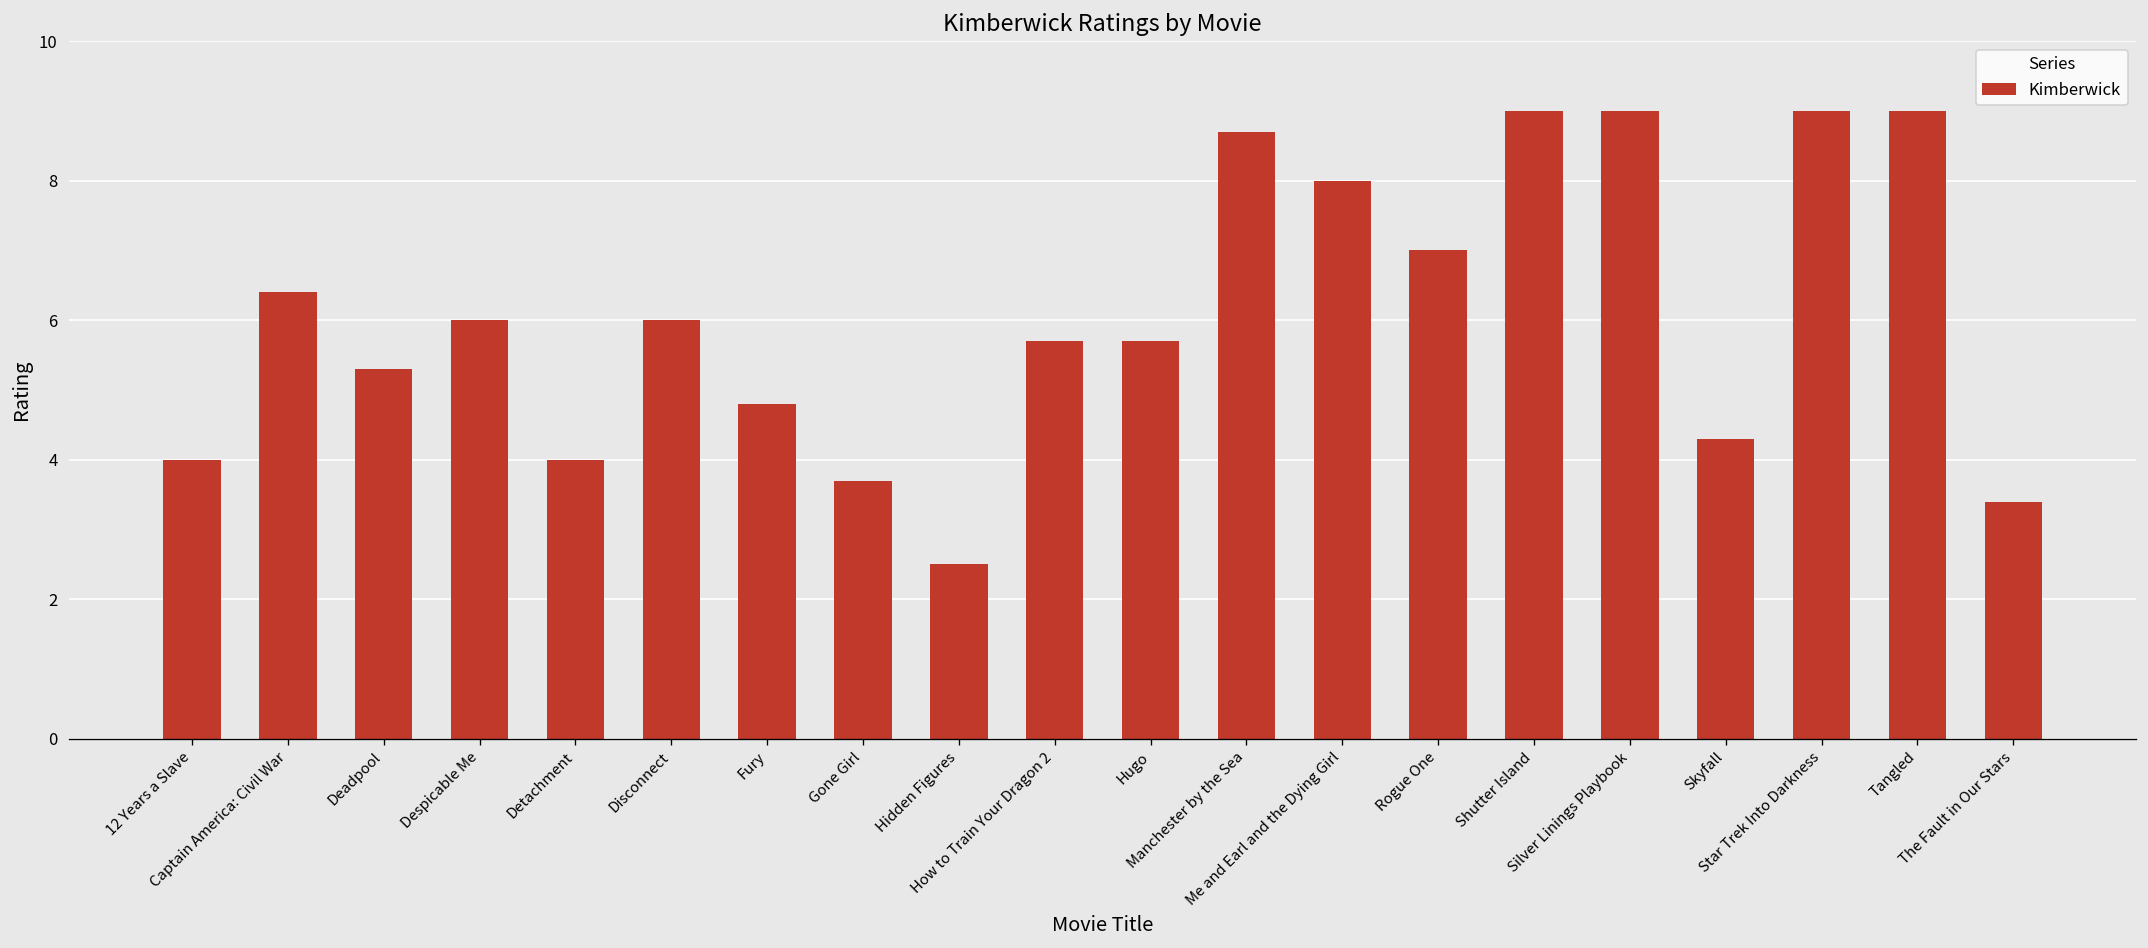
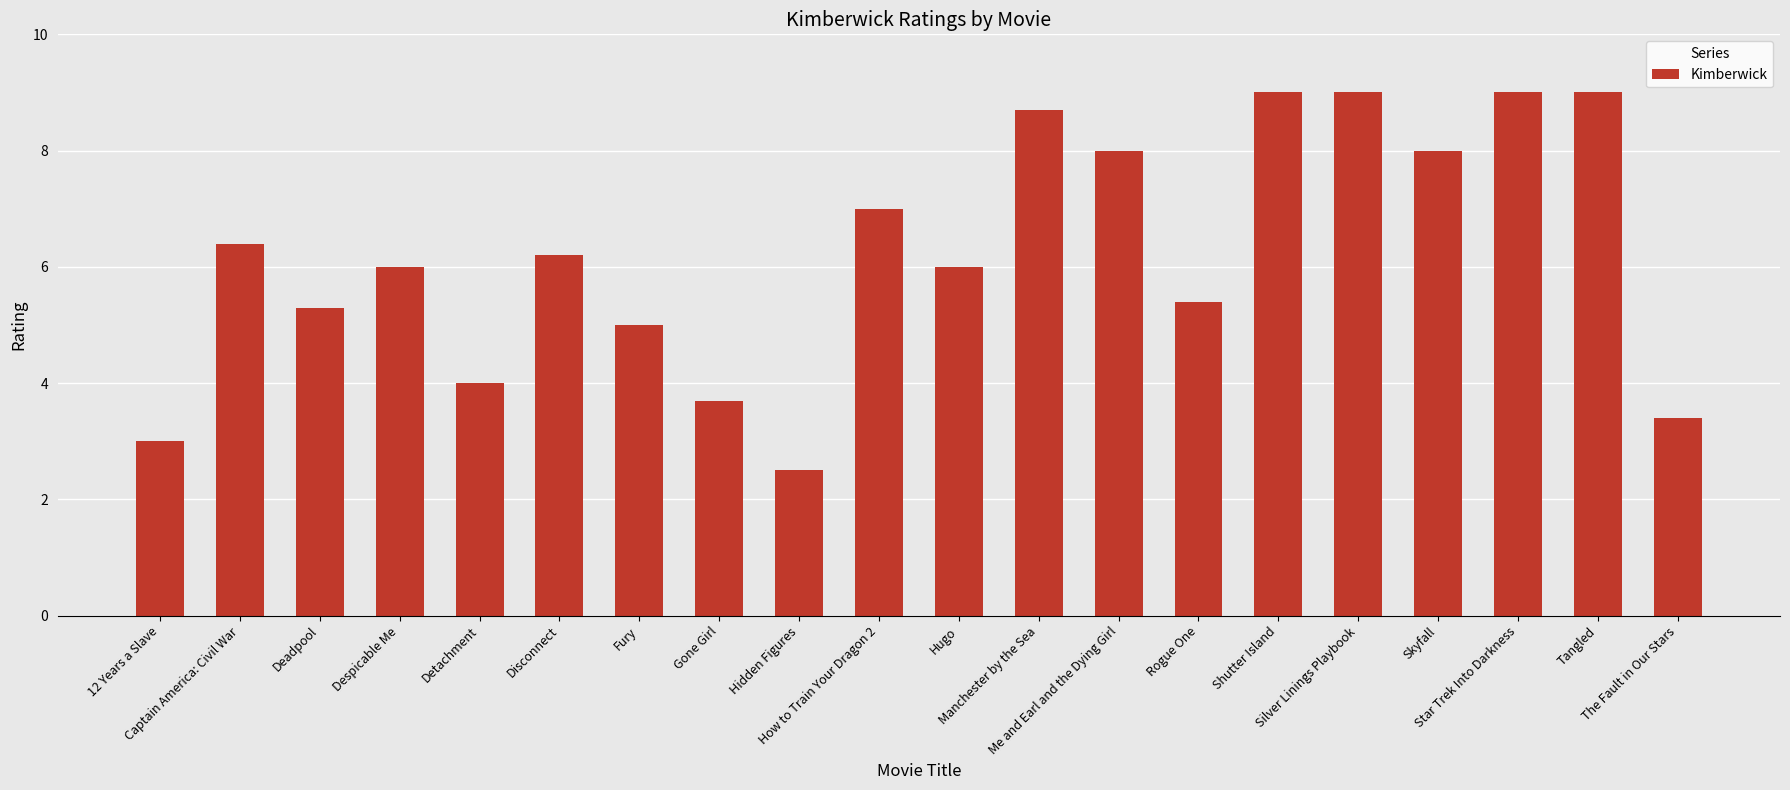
  {
-   "12 Years a Slave": 4,
+   "12 Years a Slave": 3,
    "Captain America: Civil War": 6.4,
    "Deadpool": 5.3,
    "Despicable Me": 6.0,
    "Detachment": 4.0,
-   "Disconnect": 6.0,
-   "Fury": 4.8,
+   "Disconnect": 6.2,
+   "Fury": 5.0,
    "Gone Girl": 3.7,
    "Hidden Figures": 2.5,
-   "How to Train Your Dragon 2": 5.7,
-   "Hugo": 5.7,
+   "How to Train Your Dragon 2": 7.0,
+   "Hugo": 6.0,
    "Manchester by the Sea": 8.7,
    "Me and Earl and the Dying Girl": 8.0,
-   "Rogue One": 7.0,
+   "Rogue One": 5.4,
    "Shutter Island": 9.0,
    "Silver Linings Playbook": 9.0,
-   "Skyfall": 4.3,
+   "Skyfall": 8.0,
    "Star Trek Into Darkness": 9.0,
    "Tangled": 9.0,
    "The Fault in Our Stars": 3.4
  }
